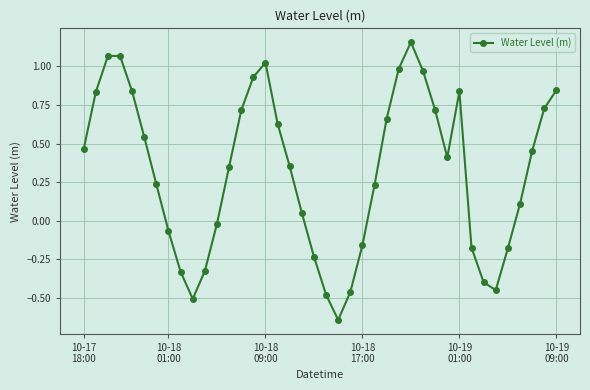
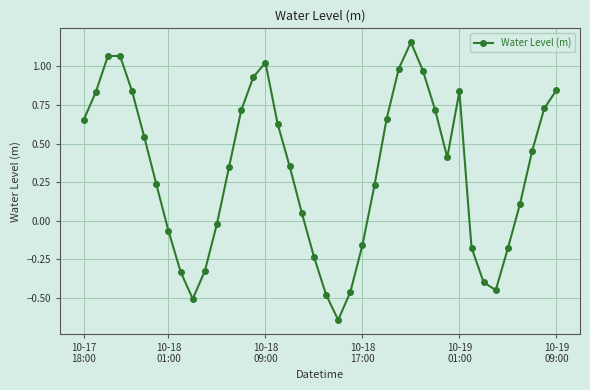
  {
-   "10-17 18:00": 0.46,
+   "10-17 18:00": 0.65,
    "10-18 01:00": -0.07,
    "10-18 09:00": 1.02,
    "10-18 17:00": -0.16,
    "10-19 01:00": 0.84,
    "10-19 09:00": 0.85
  }
